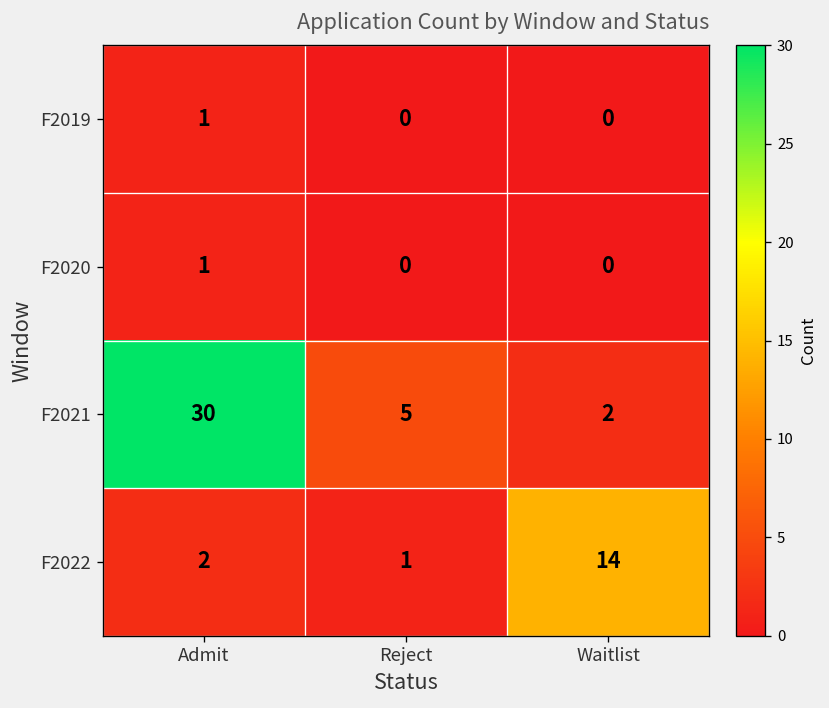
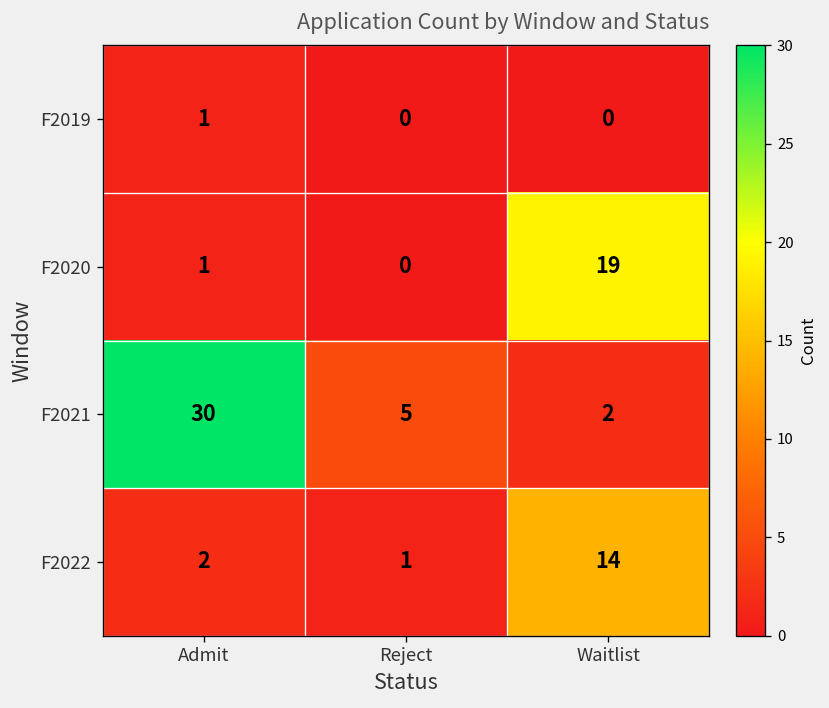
  {
    "F2019": {
      "Admit": 1,
      "Reject": 0,
      "Waitlist": 0
    },
    "F2020": {
      "Admit": 1,
      "Reject": 0,
-     "Waitlist": 0
+     "Waitlist": 19
    },
    "F2021": {
      "Admit": 30,
      "Reject": 5,
      "Waitlist": 2
    },
    "F2022": {
      "Admit": 2,
      "Reject": 1,
      "Waitlist": 14
    }
  }
